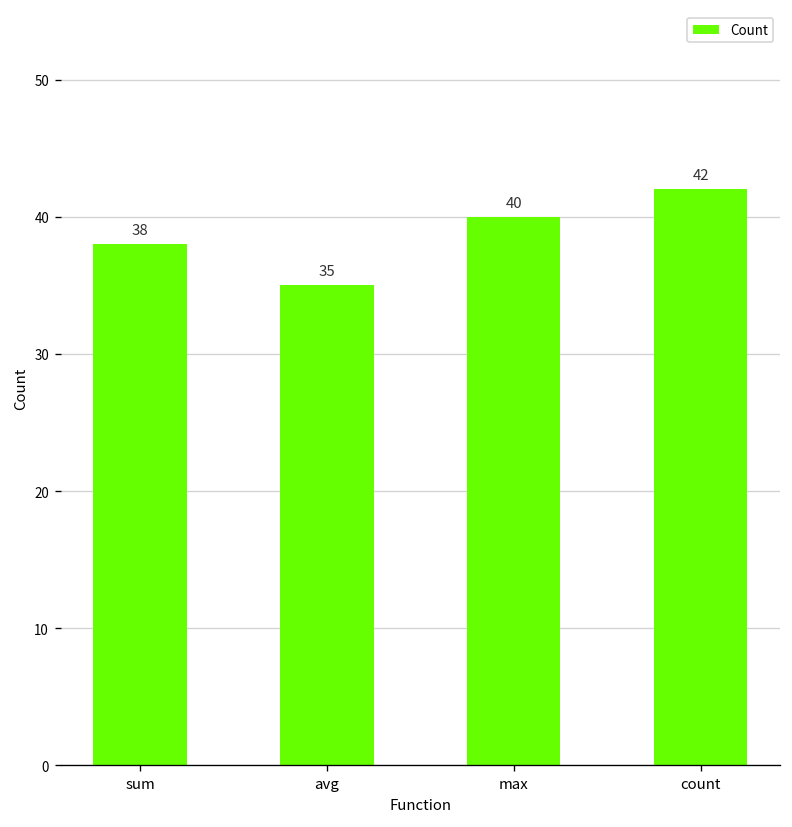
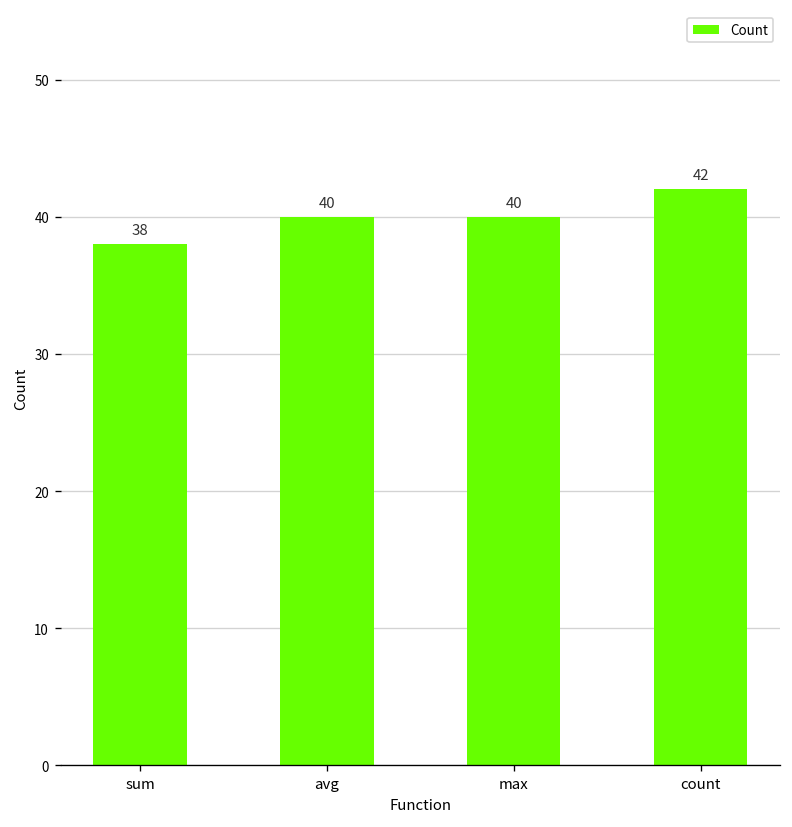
  {
    "sum": 38,
-   "avg": 35,
+   "avg": 40,
    "max": 40,
    "count": 42
  }
